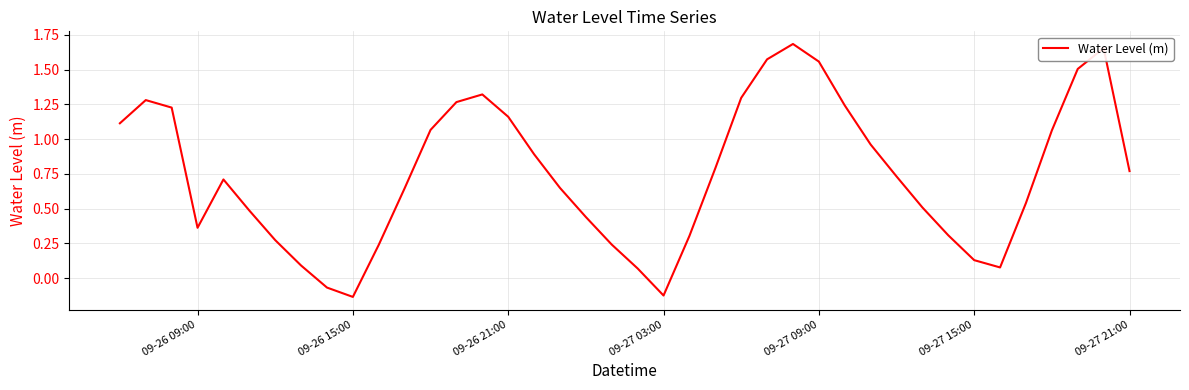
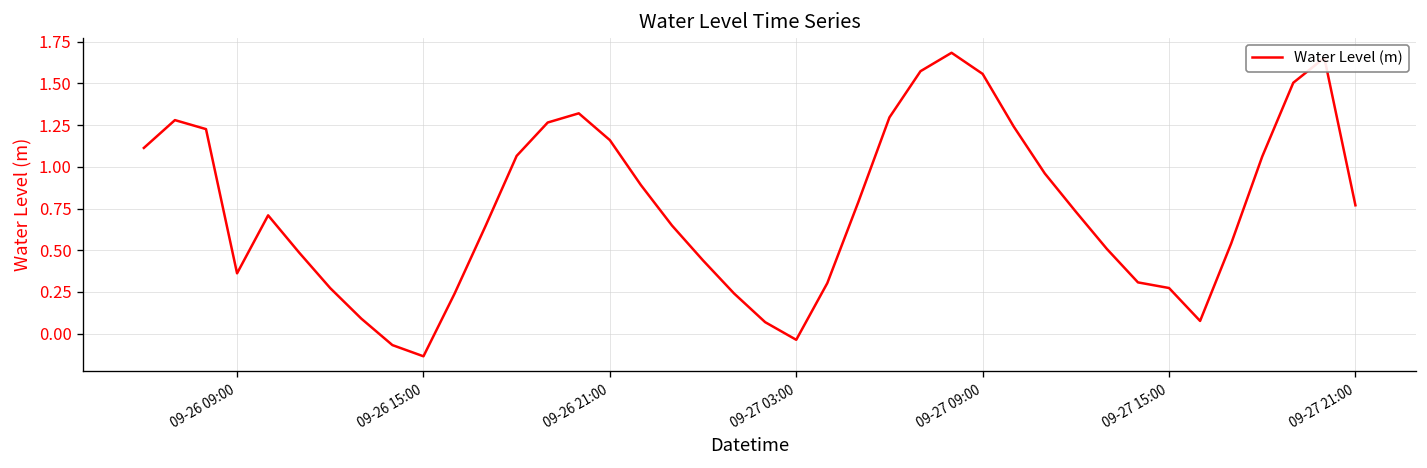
  {
    "09-26 09:00": 0.36,
    "09-26 15:00": -0.14,
    "09-26 21:00": 1.16,
-   "09-27 03:00": -0.13,
+   "09-27 03:00": -0.04,
    "09-27 09:00": 1.56,
-   "09-27 15:00": 0.13,
+   "09-27 15:00": 0.27,
    "09-27 21:00": 0.77
  }
